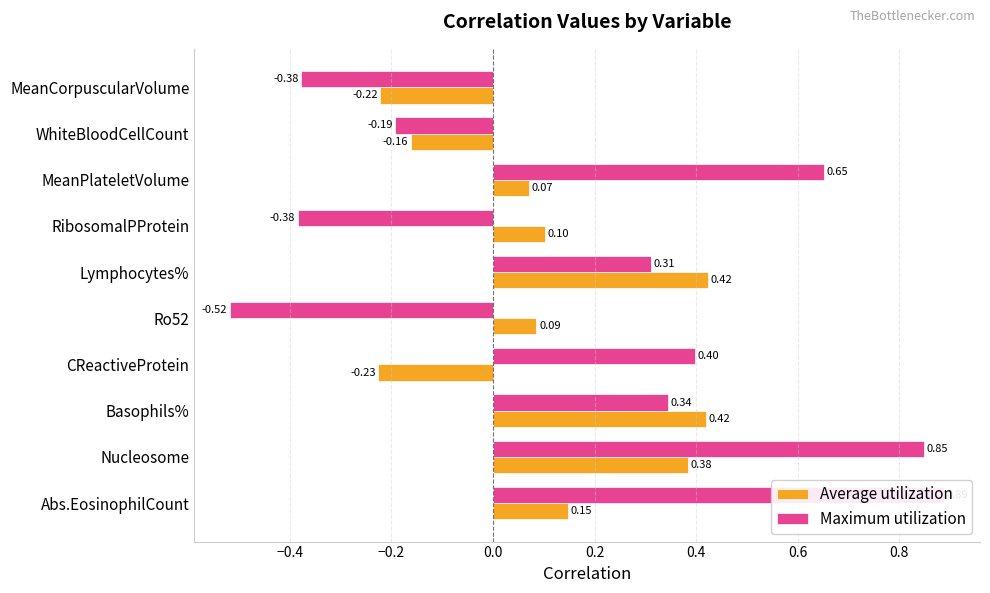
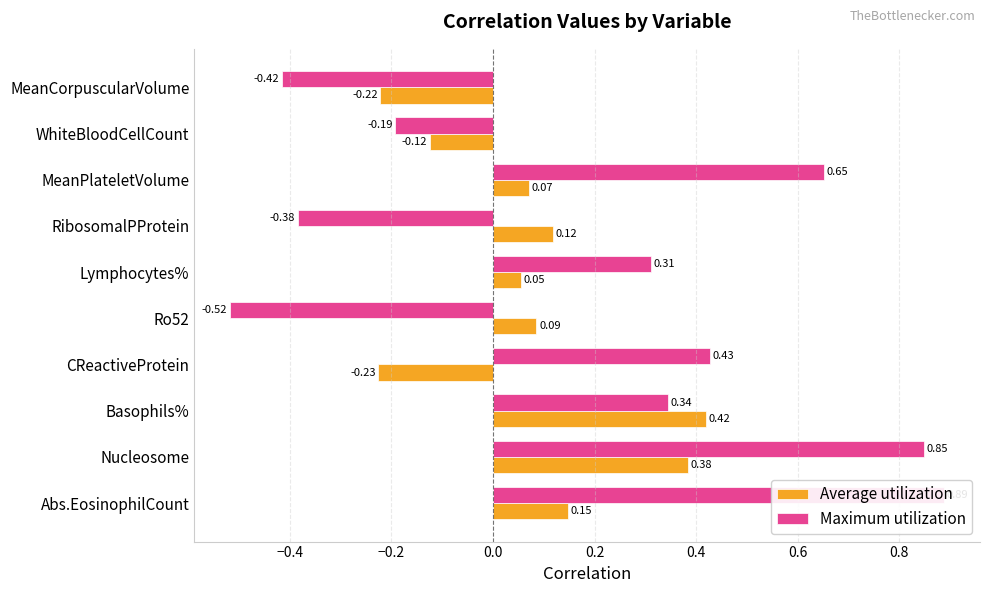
  {
    "Average utilization": {
      "MeanCorpuscularVolume": -0.22,
-     "WhiteBloodCellCount": -0.16,
+     "WhiteBloodCellCount": -0.12,
      "MeanPlateletVolume": 0.07,
-     "RibosomalPProtein": 0.10,
-     "Lymphocytes%": 0.42,
+     "RibosomalPProtein": 0.12,
+     "Lymphocytes%": 0.05,
      "Ro52": 0.09,
      "CReactiveProtein": -0.23,
      "Basophils%": 0.42,
      "Nucleosome": 0.38,
      "Abs.EosinophilCount": 0.15
    },
    "Maximum utilization": {
-     "MeanCorpuscularVolume": -0.38,
+     "MeanCorpuscularVolume": -0.42,
      "WhiteBloodCellCount": -0.19,
      "MeanPlateletVolume": 0.65,
      "RibosomalPProtein": -0.38,
      "Lymphocytes%": 0.31,
      "Ro52": -0.52,
-     "CReactiveProtein": 0.40,
+     "CReactiveProtein": 0.43,
      "Basophils%": 0.34,
      "Nucleosome": 0.85
    }
  }
